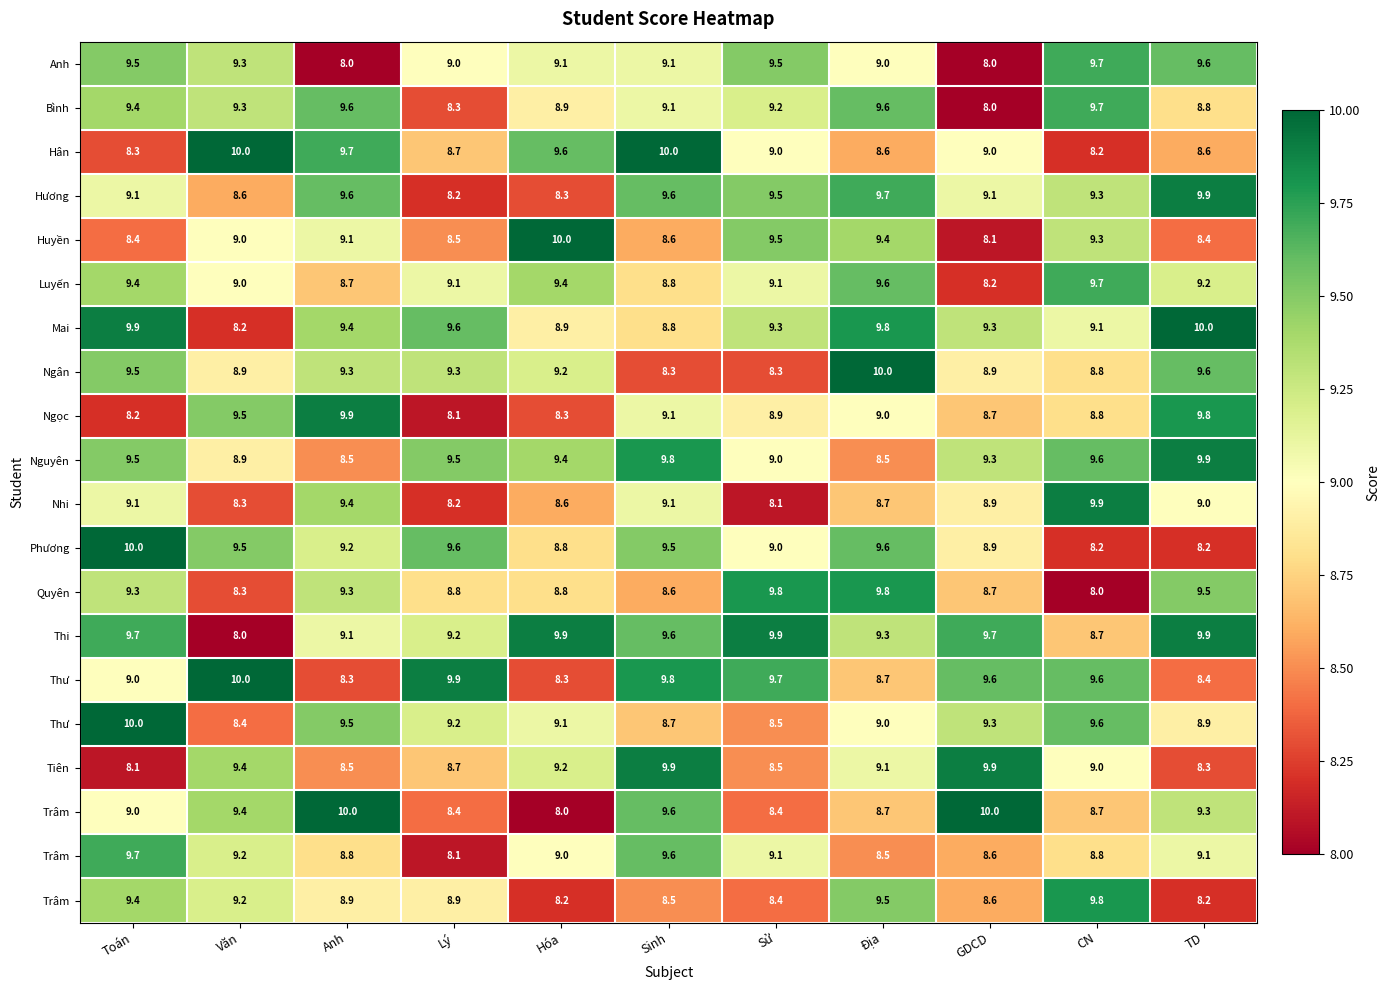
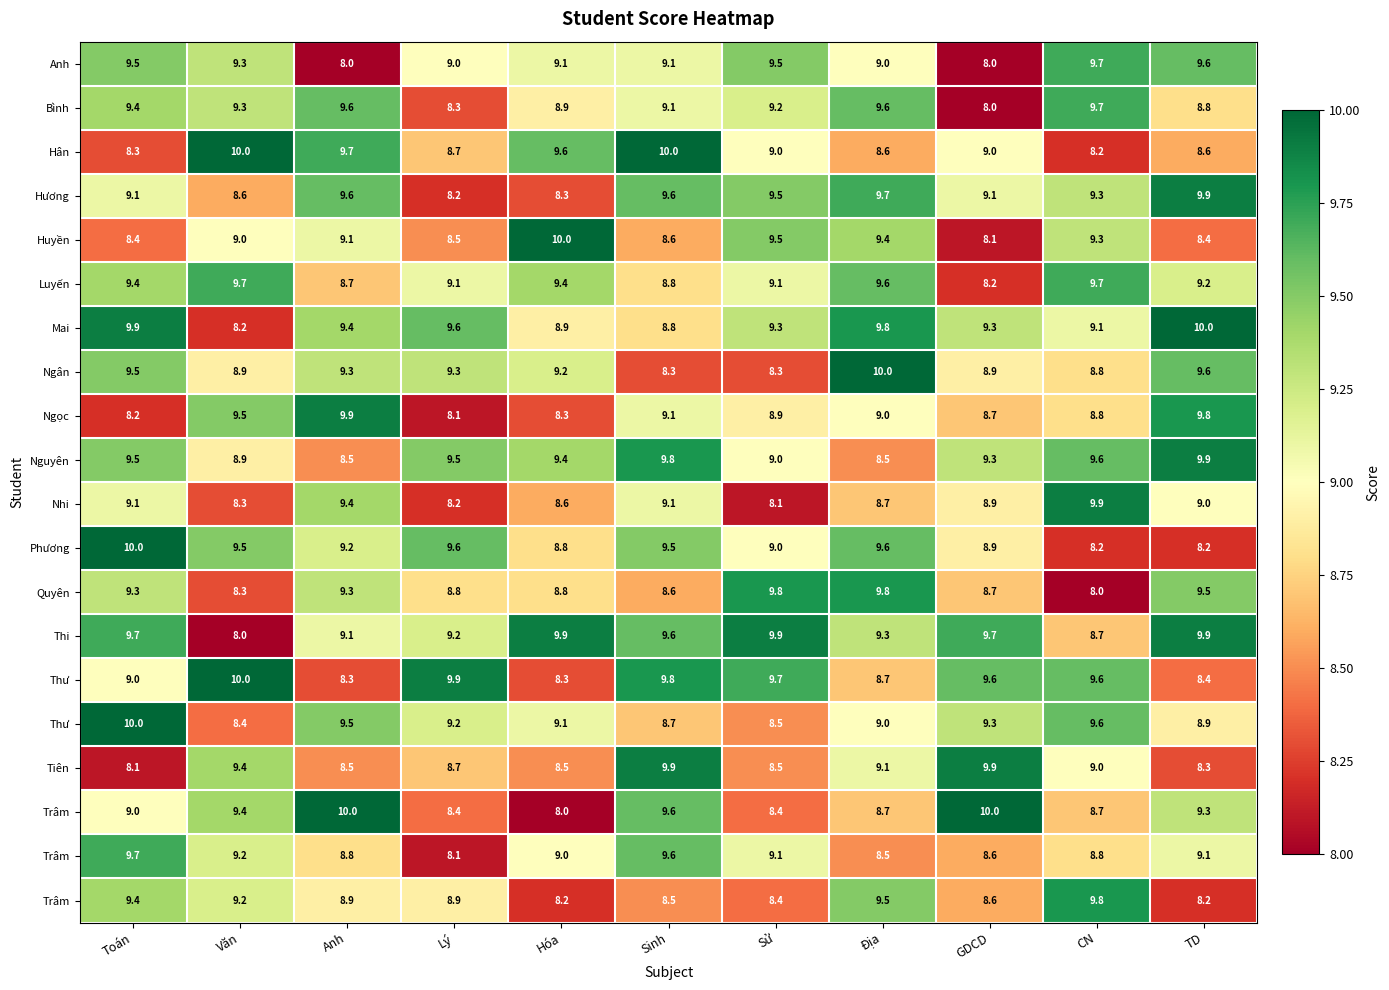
  {
    "Anh": {
      "Toán": 9.5,
      "Văn": 9.3,
      "Anh": 8.0,
      "Lý": 9.0,
      "Hóa": 9.1,
      "Sinh": 9.1,
      "Sử": 9.5,
      "Địa": 9.0,
      "GDCD": 8.0,
      "CN": 9.7,
      "TD": 9.6
    },
    "Bình": {
      "Toán": 9.4,
      "Văn": 9.3,
      "Anh": 9.6,
      "Lý": 8.3,
      "Hóa": 8.9,
      "Sinh": 9.1,
      "Sử": 9.2,
      "Địa": 9.6,
      "GDCD": 8.0,
      "CN": 9.7,
      "TD": 8.8
    },
    "Hân": {
      "Toán": 8.3,
      "Văn": 10.0,
      "Anh": 9.7,
      "Lý": 8.7,
      "Hóa": 9.6,
      "Sinh": 10.0,
      "Sử": 9.0,
      "Địa": 8.6,
      "GDCD": 9.0,
      "CN": 8.2,
      "TD": 8.6
    },
    "Hương": {
      "Toán": 9.1,
      "Văn": 8.6,
      "Anh": 9.6,
      "Lý": 8.2,
      "Hóa": 8.3,
      "Sinh": 9.6,
      "Sử": 9.5,
      "Địa": 9.7,
      "GDCD": 9.1,
      "CN": 9.3,
      "TD": 9.9
    },
    "Huyền": {
      "Toán": 8.4,
      "Văn": 9.0,
      "Anh": 9.1,
      "Lý": 8.5,
      "Hóa": 10.0,
      "Sinh": 8.6,
      "Sử": 9.5,
      "Địa": 9.4,
      "GDCD": 8.1,
      "CN": 9.3,
      "TD": 8.4
    },
    "Luyến": {
      "Toán": 9.4,
-     "Văn": 9.0,
+     "Văn": 9.7,
      "Anh": 8.7,
      "Lý": 9.1,
      "Hóa": 9.4,
      "Sinh": 8.8,
      "Sử": 9.1,
      "Địa": 9.6,
      "GDCD": 8.2,
      "CN": 9.7,
      "TD": 9.2
    },
    "Mai": {
      "Toán": 9.9,
      "Văn": 8.2,
      "Anh": 9.4,
      "Lý": 9.6,
      "Hóa": 8.9,
      "Sinh": 8.8,
      "Sử": 9.3,
      "Địa": 9.8,
      "GDCD": 9.3,
      "CN": 9.1,
      "TD": 10.0
    },
    "Ngân": {
      "Toán": 9.5,
      "Văn": 8.9,
      "Anh": 9.3,
      "Lý": 9.3,
      "Hóa": 9.2,
      "Sinh": 8.3,
      "Sử": 8.3,
      "Địa": 10.0,
      "GDCD": 8.9,
      "CN": 8.8,
      "TD": 9.6
    },
    "Ngọc": {
      "Toán": 8.2,
      "Văn": 9.5,
      "Anh": 9.9,
      "Lý": 8.1,
      "Hóa": 8.3,
      "Sinh": 9.1,
      "Sử": 8.9,
      "Địa": 9.0,
      "GDCD": 8.7,
      "CN": 8.8,
      "TD": 9.8
    },
    "Nguyên": {
      "Toán": 9.5,
      "Văn": 8.9,
      "Anh": 8.5,
      "Lý": 9.5,
      "Hóa": 9.4,
      "Sinh": 9.8,
      "Sử": 9.0,
      "Địa": 8.5,
      "GDCD": 9.3,
      "CN": 9.6,
      "TD": 9.9
    },
    "Nhi": {
      "Toán": 9.1,
      "Văn": 8.3,
      "Anh": 9.4,
      "Lý": 8.2,
      "Hóa": 8.6,
      "Sinh": 9.1,
      "Sử": 8.1,
      "Địa": 8.7,
      "GDCD": 8.9,
      "CN": 9.9,
      "TD": 9.0
    },
    "Phương": {
      "Toán": 10.0,
      "Văn": 9.5,
      "Anh": 9.2,
      "Lý": 9.6,
      "Hóa": 8.8,
      "Sinh": 9.5,
      "Sử": 9.0,
      "Địa": 9.6,
      "GDCD": 8.9,
      "CN": 8.2,
      "TD": 8.2
    },
    "Quyên": {
      "Toán": 9.3,
      "Văn": 8.3,
      "Anh": 9.3,
      "Lý": 8.8,
      "Hóa": 8.8,
      "Sinh": 8.6,
      "Sử": 9.8,
      "Địa": 9.8,
      "GDCD": 8.7,
      "CN": 8.0,
      "TD": 9.5
    },
    "Thi": {
      "Toán": 9.7,
      "Văn": 8.0,
      "Anh": 9.1,
      "Lý": 9.2,
      "Hóa": 9.9,
      "Sinh": 9.6,
      "Sử": 9.9,
      "Địa": 9.3,
      "GDCD": 9.7,
      "CN": 8.7,
      "TD": 9.9
    },
    "Tiên": {
      "Toán": 8.1,
      "Văn": 9.4,
      "Anh": 8.5,
      "Lý": 8.7,
-     "Hóa": 9.2,
+     "Hóa": 8.5,
      "Sinh": 9.9,
      "Sử": 8.5,
      "Địa": 9.1,
      "GDCD": 9.9,
      "CN": 9.0,
      "TD": 8.3
    }
  }
